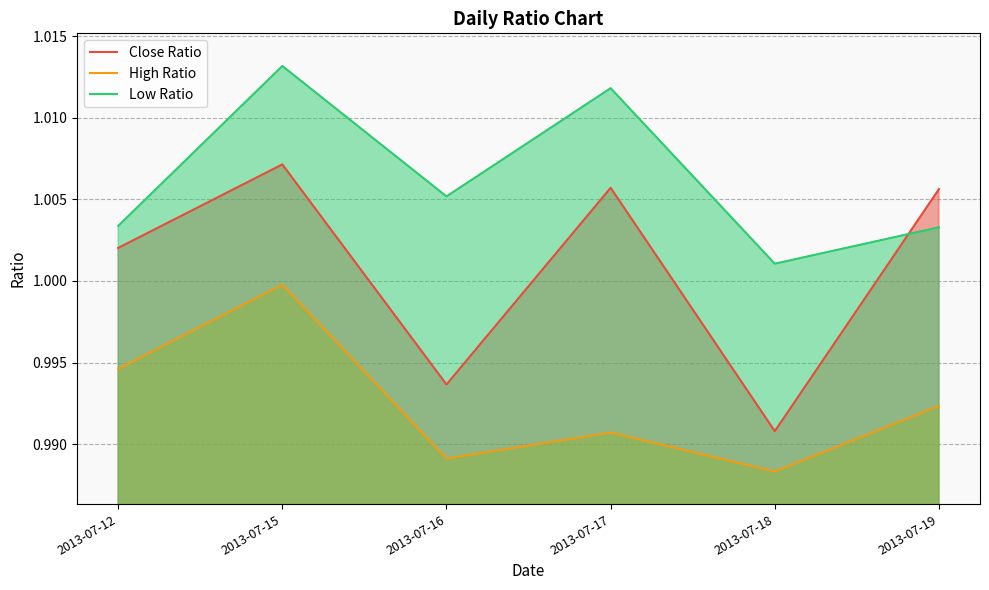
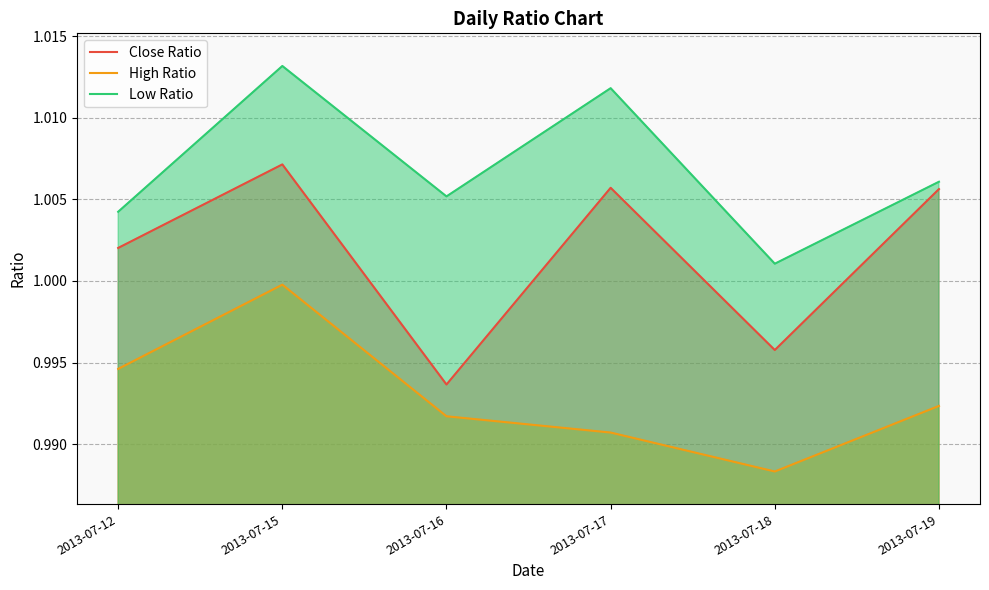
  {
    "Close Ratio": {
      "2013-07-12": 1.0020,
      "2013-07-15": 1.0071,
      "2013-07-16": 0.9937,
      "2013-07-17": 1.0057,
-     "2013-07-18": 0.9908,
+     "2013-07-18": 0.9958,
      "2013-07-19": 1.0056
    },
    "High Ratio": {
      "2013-07-12": 0.9946,
      "2013-07-15": 0.9998,
-     "2013-07-16": 0.9891,
+     "2013-07-16": 0.9917,
      "2013-07-17": 0.9907,
      "2013-07-18": 0.9883,
      "2013-07-19": 0.9923
    },
    "Low Ratio": {
-     "2013-07-12": 1.0034,
+     "2013-07-12": 1.0042,
      "2013-07-15": 1.0132,
      "2013-07-16": 1.0052,
      "2013-07-17": 1.0118,
      "2013-07-18": 1.0011,
-     "2013-07-19": 1.0033
+     "2013-07-19": 1.0061
    }
  }
